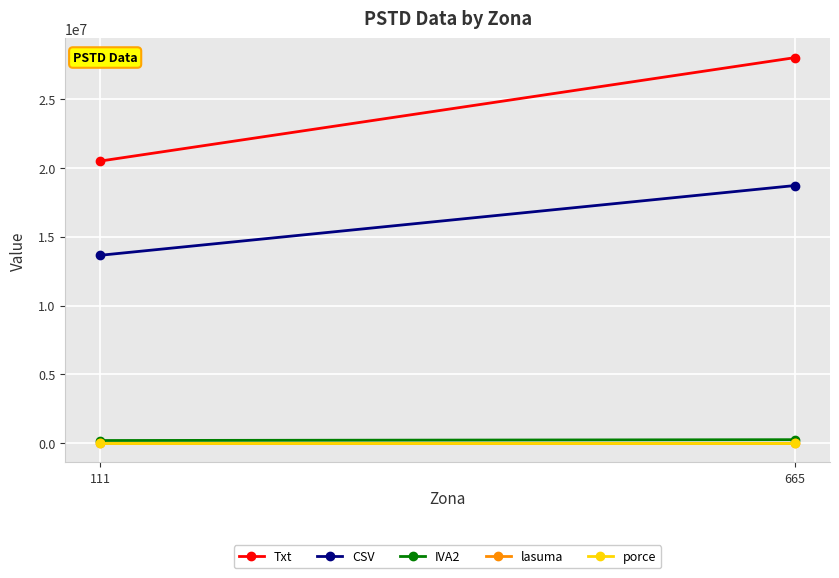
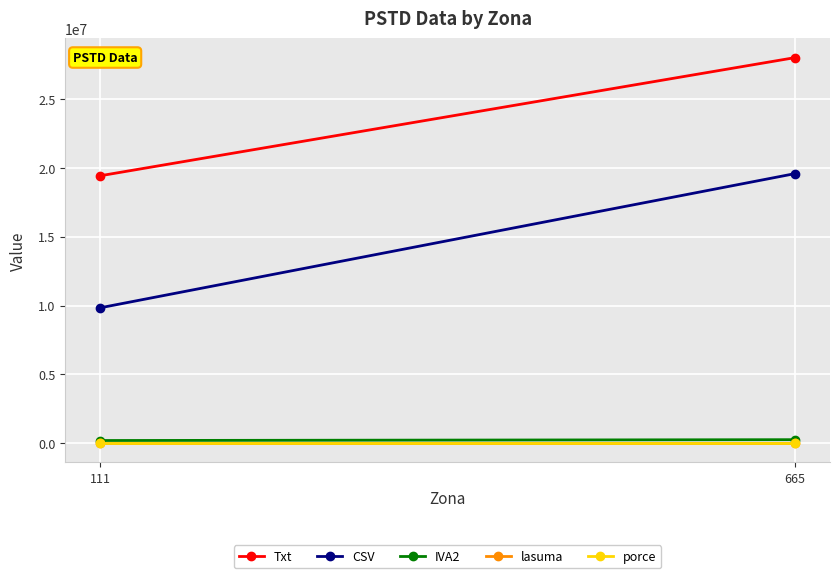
  {
    "Txt": {
-     "111": 20500000,
+     "111": 19400000,
      "665": 28000000
    },
    "CSV": {
-     "111": 13600000,
-     "665": 18700000
+     "111": 9800000,
+     "665": 19600000
    },
    "IVA2": {
      "111": 200000,
      "665": 300000
    },
    "porce": {
      "111": 0,
      "665": 0
    }
  }
